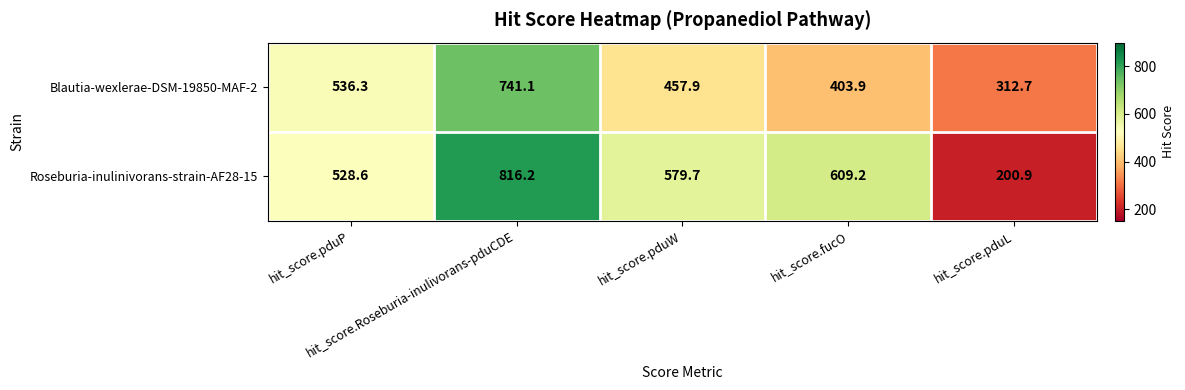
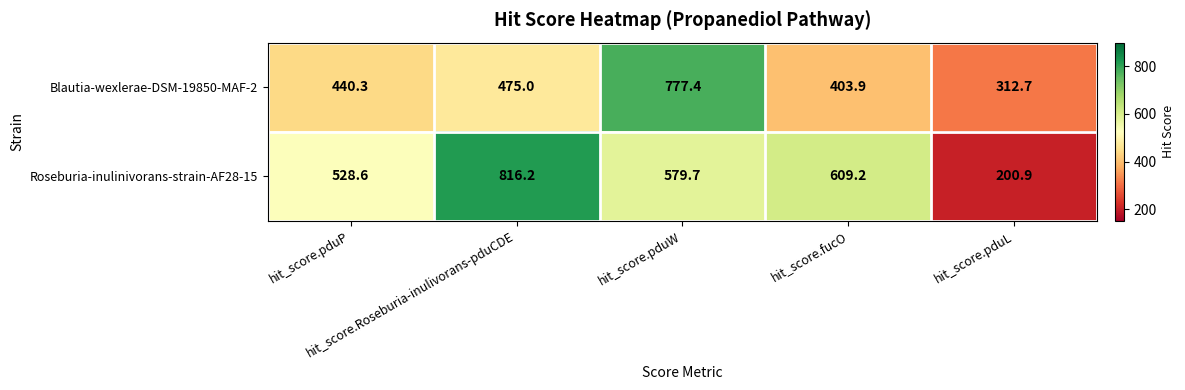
  {
    "Blautia-wexlerae-DSM-19850-MAF-2": {
-     "hit_score.pduP": 536.3,
-     "hit_score.Roseburia-inulivorans-pduCDE": 741.1,
-     "hit_score.pduW": 457.9,
+     "hit_score.pduP": 440.3,
+     "hit_score.Roseburia-inulivorans-pduCDE": 475.0,
+     "hit_score.pduW": 777.4,
      "hit_score.fucO": 403.9,
      "hit_score.pduL": 312.7
    },
    "Roseburia-inulinivorans-strain-AF28-15": {
      "hit_score.pduP": 528.6,
      "hit_score.Roseburia-inulivorans-pduCDE": 816.2,
      "hit_score.pduW": 579.7,
      "hit_score.fucO": 609.2,
      "hit_score.pduL": 200.9
    }
  }
